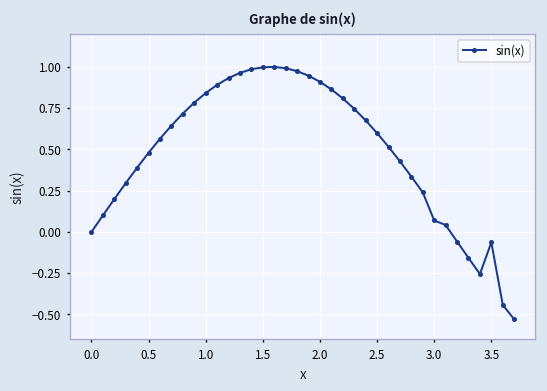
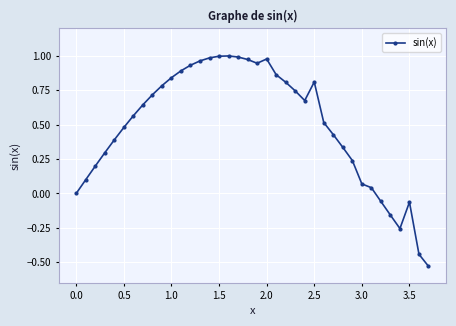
  {
    "0.0": 0.00,
    "0.5": 0.48,
    "1.0": 0.84,
    "1.5": 1.00,
-   "2.0": 0.91,
-   "2.5": 0.60,
+   "2.0": 0.98,
+   "2.5": 0.81,
    "3.0": 0.07,
    "3.5": -0.06
  }
